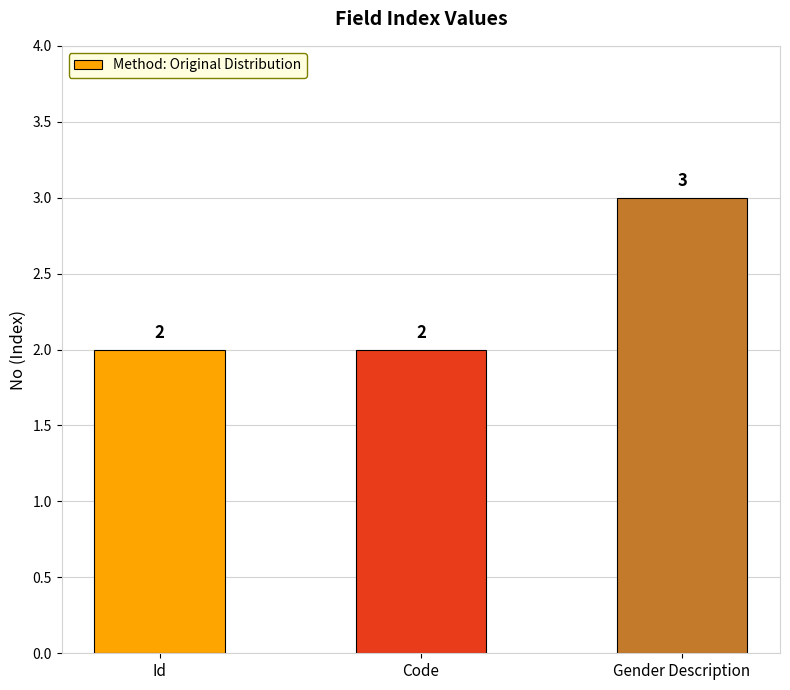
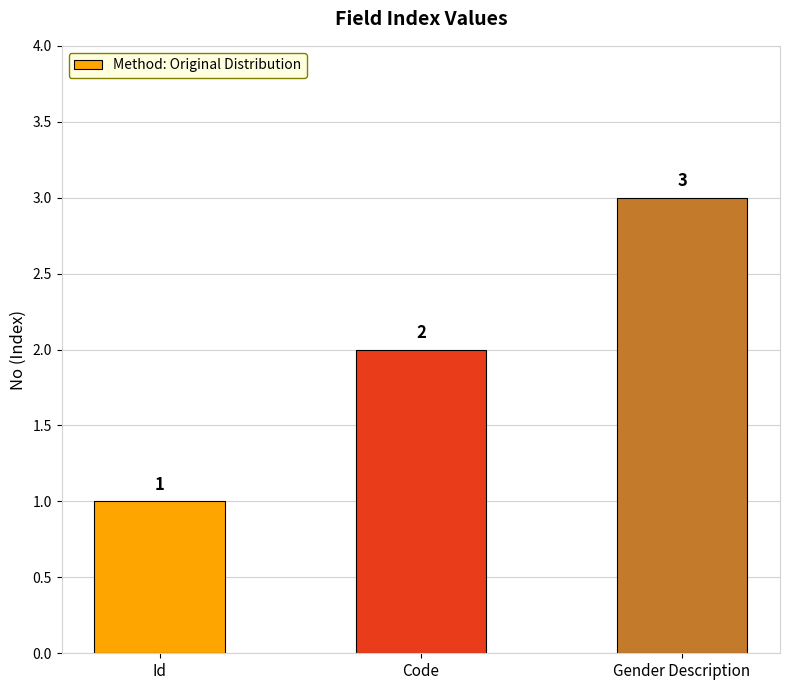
  {
-   "Id": 2,
+   "Id": 1,
    "Code": 2,
    "Gender Description": 3
  }
